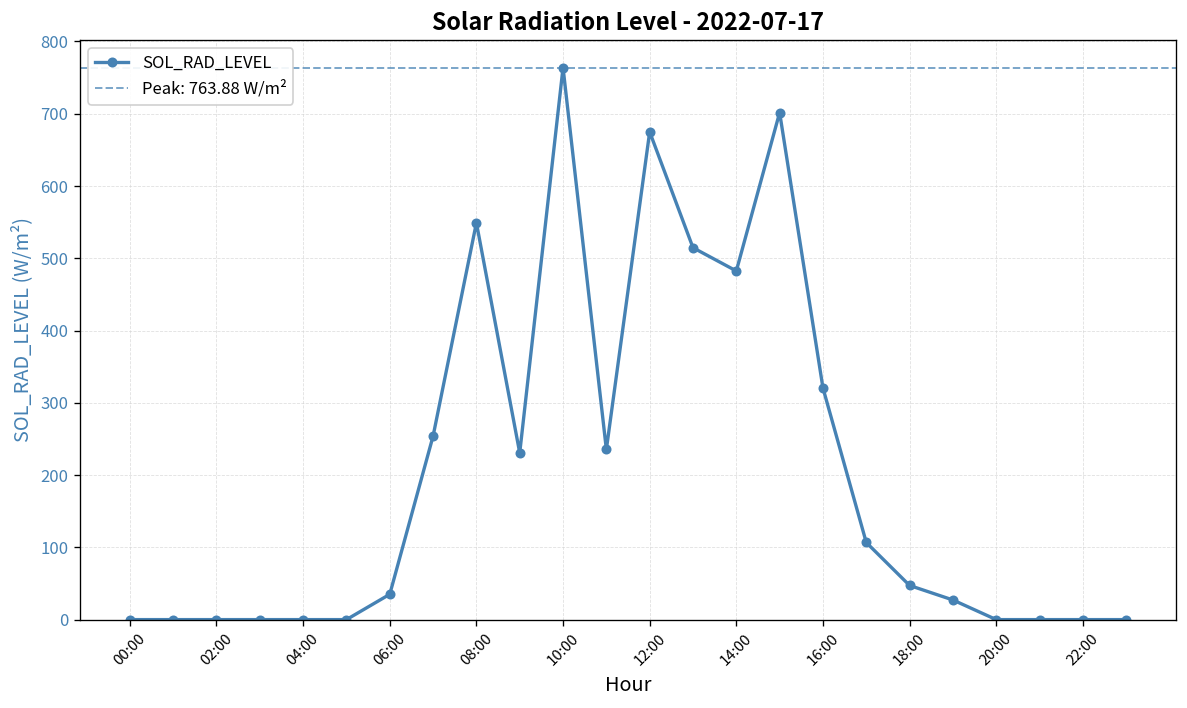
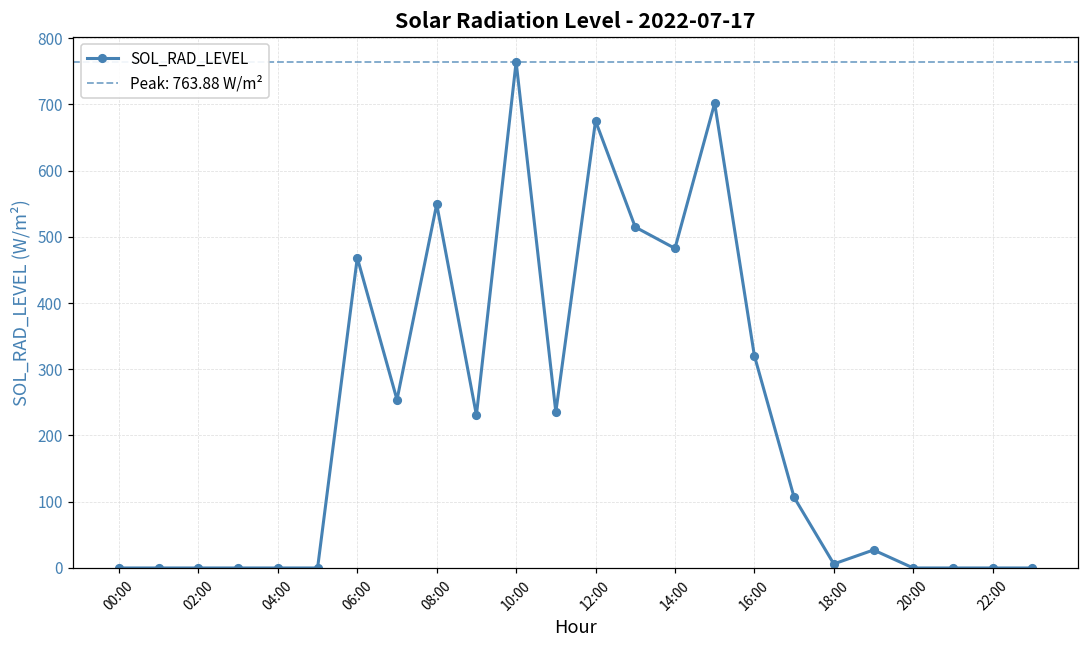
  {
    "00:00": 0,
    "02:00": 0,
    "04:00": 0,
-   "06:00": 40,
+   "06:00": 470,
    "08:00": 550,
    "10:00": 760,
    "12:00": 670,
    "14:00": 480,
    "16:00": 320,
-   "18:00": 50,
+   "18:00": 10,
    "20:00": 0,
    "22:00": 0
  }
